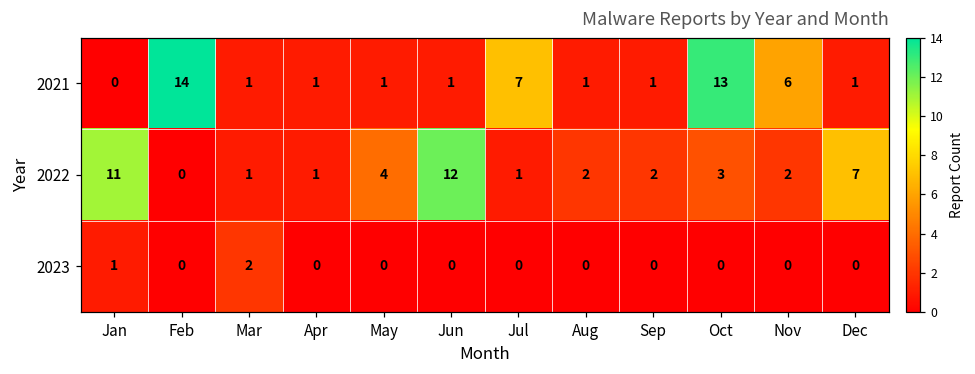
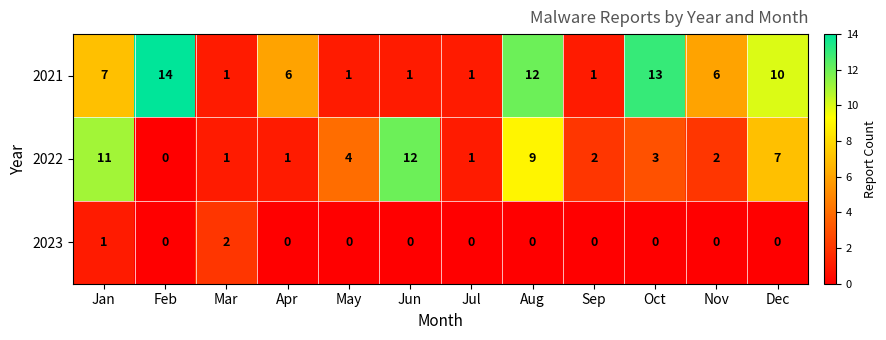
  {
    "2021": {
-     "Jan": 0,
+     "Jan": 7,
      "Feb": 14,
      "Mar": 1,
-     "Apr": 1,
+     "Apr": 6,
      "May": 1,
      "Jun": 1,
-     "Jul": 7,
-     "Aug": 1,
+     "Jul": 1,
+     "Aug": 12,
      "Sep": 1,
      "Oct": 13,
      "Nov": 6,
-     "Dec": 1
+     "Dec": 10
    },
    "2022": {
      "Jan": 11,
      "Feb": 0,
      "Mar": 1,
      "Apr": 1,
      "May": 4,
      "Jun": 12,
      "Jul": 1,
-     "Aug": 2,
+     "Aug": 9,
      "Sep": 2,
      "Oct": 3,
      "Nov": 2,
      "Dec": 7
    },
    "2023": {
      "Jan": 1,
      "Feb": 0,
      "Mar": 2,
      "Apr": 0,
      "May": 0,
      "Jun": 0,
      "Jul": 0,
      "Aug": 0,
      "Sep": 0,
      "Oct": 0,
      "Nov": 0,
      "Dec": 0
    }
  }
